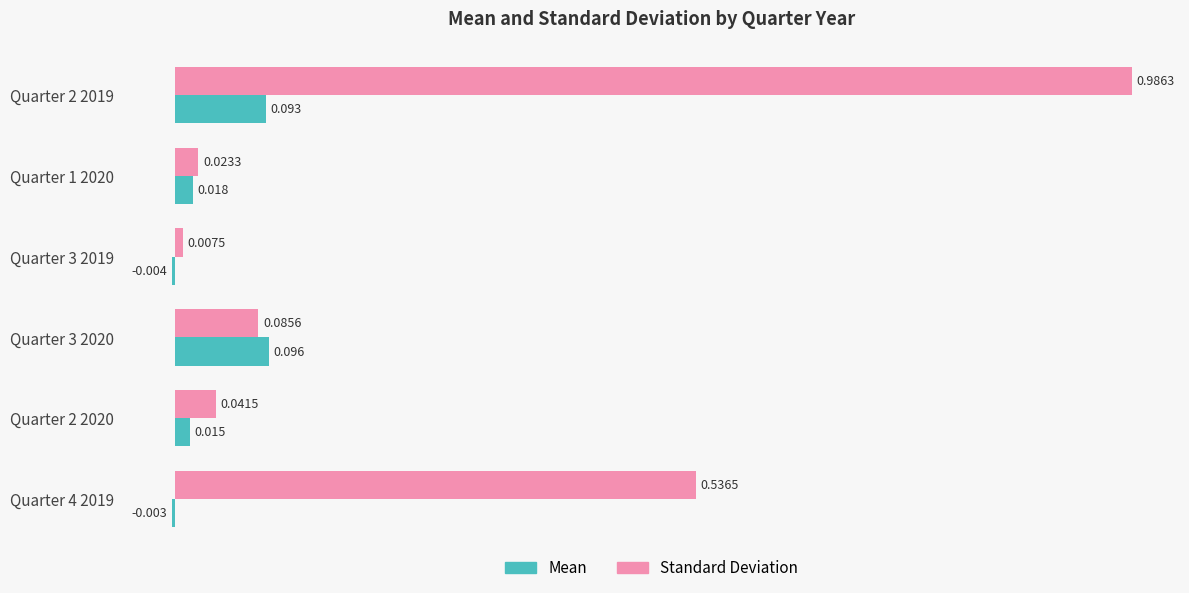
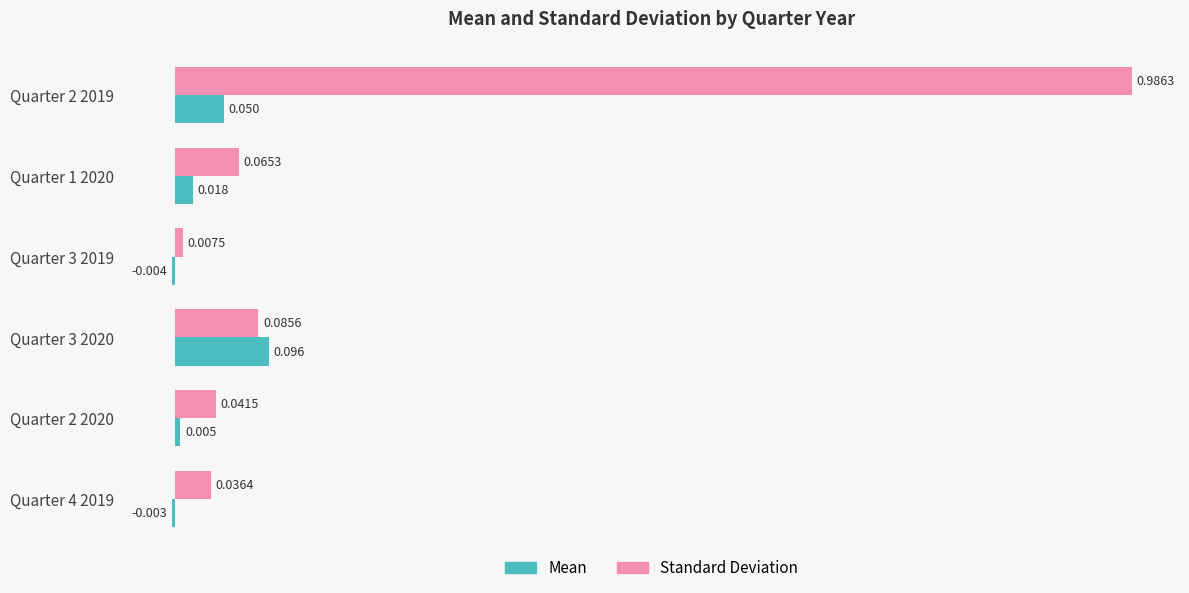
  {
    "Mean": {
-     "Quarter 2 2019": 0.093,
+     "Quarter 2 2019": 0.050,
      "Quarter 1 2020": 0.018,
      "Quarter 3 2019": -0.004,
      "Quarter 3 2020": 0.096,
-     "Quarter 2 2020": 0.015,
+     "Quarter 2 2020": 0.005,
      "Quarter 4 2019": -0.003
    },
    "Standard Deviation": {
      "Quarter 2 2019": 0.9863,
-     "Quarter 1 2020": 0.0233,
+     "Quarter 1 2020": 0.0653,
      "Quarter 3 2019": 0.0075,
      "Quarter 3 2020": 0.0856,
      "Quarter 2 2020": 0.0415,
-     "Quarter 4 2019": 0.5365
+     "Quarter 4 2019": 0.0364
    }
  }
